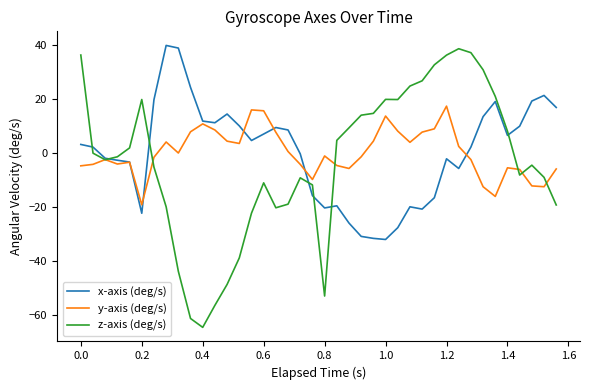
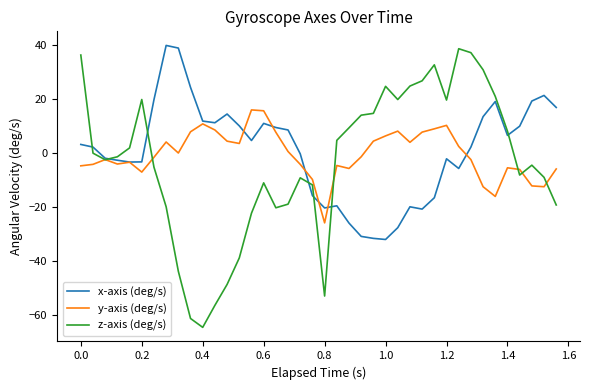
  {
    "x-axis (deg/s)": {
      "0.0": 3,
-     "0.2": -22,
+     "0.2": -3,
      "0.4": 12,
-     "0.6": 7,
+     "0.6": 11,
      "0.8": -20,
      "1.0": -32,
      "1.2": -2,
      "1.4": 6
    },
    "y-axis (deg/s)": {
      "0.0": -5,
-     "0.2": -19,
+     "0.2": -7,
      "0.4": 11,
      "0.6": 16,
-     "0.8": -1,
-     "1.0": 14,
-     "1.2": 17,
+     "0.8": -26,
+     "1.0": 6,
+     "1.2": 10,
      "1.4": -6
    },
    "z-axis (deg/s)": {
      "0.0": 36,
      "0.2": 20,
      "0.4": -65,
      "0.6": -11,
      "0.8": -53,
-     "1.0": 20,
-     "1.2": 36,
+     "1.0": 25,
+     "1.2": 20,
      "1.4": 8
    }
  }
